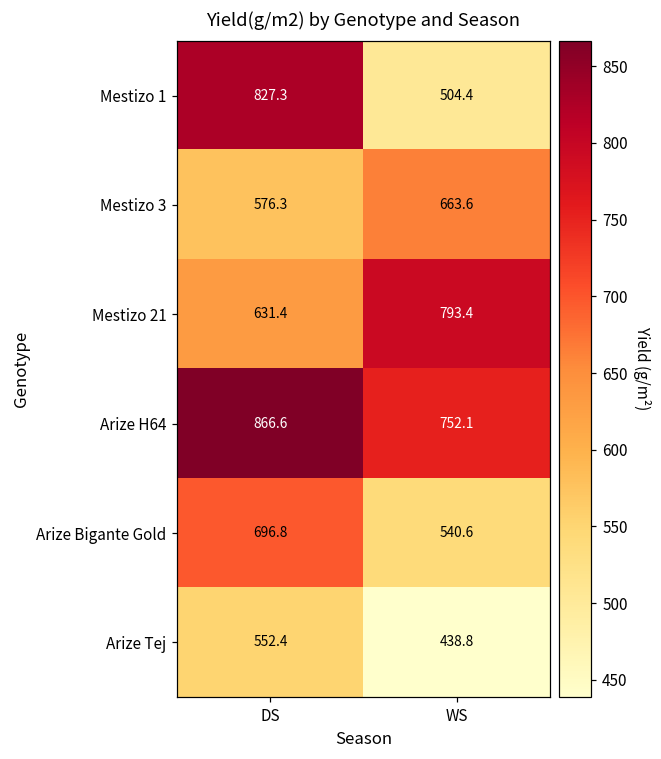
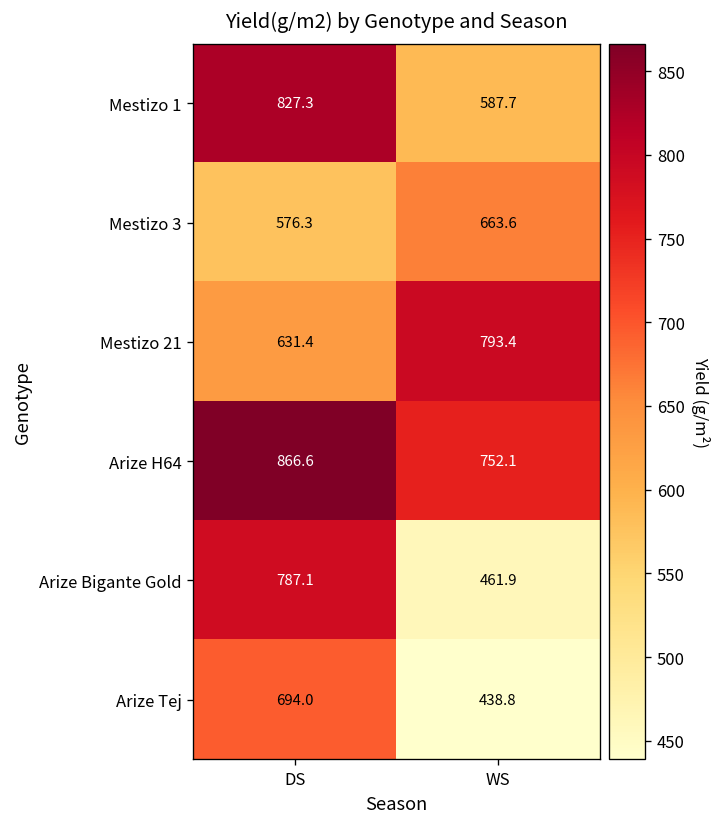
  {
    "Mestizo 1": {
      "DS": 827.3,
-     "WS": 504.4
+     "WS": 587.7
    },
    "Mestizo 3": {
      "DS": 576.3,
      "WS": 663.6
    },
    "Mestizo 21": {
      "DS": 631.4,
      "WS": 793.4
    },
    "Arize H64": {
      "DS": 866.6,
      "WS": 752.1
    },
    "Arize Bigante Gold": {
-     "DS": 696.8,
-     "WS": 540.6
+     "DS": 787.1,
+     "WS": 461.9
    },
    "Arize Tej": {
-     "DS": 552.4,
+     "DS": 694.0,
      "WS": 438.8
    }
  }
